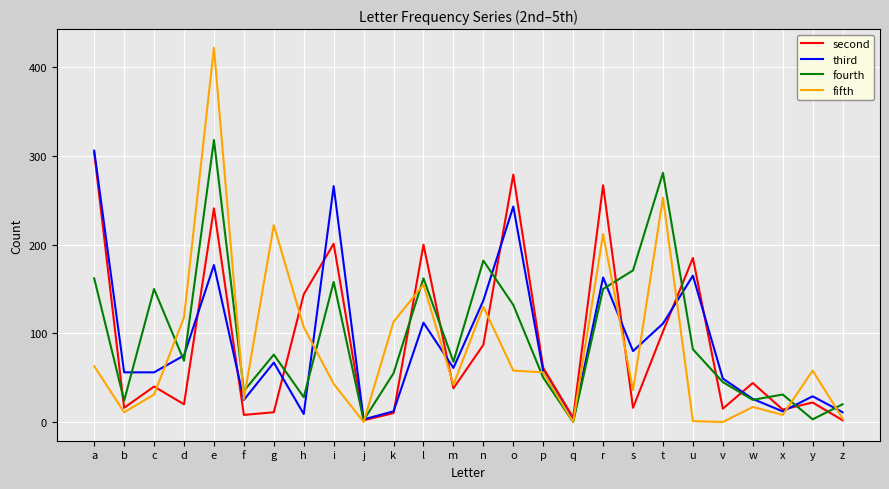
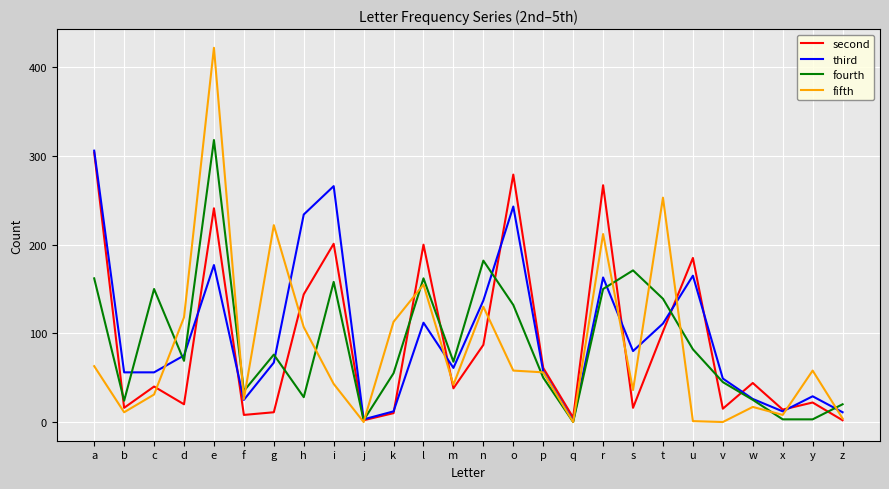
  {
    "second": {
      "b": 20,
      "c": 40,
      "d": 20,
      "e": 240,
      "f": 10,
      "g": 10,
      "h": 140,
      "i": 200,
      "l": 200,
      "m": 40,
      "n": 90,
      "o": 280,
      "p": 60,
      "q": 10,
      "r": 270,
      "s": 20,
      "t": 100,
      "u": 190,
      "v": 20,
      "w": 40,
      "y": 20
    },
    "third": {
      "b": 60,
      "c": 60,
      "d": 80,
      "e": 180,
      "g": 70,
-     "h": 10,
+     "h": 230,
      "i": 270,
      "l": 110,
      "m": 60,
      "n": 140,
      "o": 240,
      "r": 160,
      "s": 80,
      "t": 110,
      "u": 170,
      "v": 50,
      "y": 30,
      "z": 10
    },
    "fourth": {
      "a": 160,
      "b": 20,
      "c": 150,
      "d": 70,
      "e": 320,
      "f": 40,
      "g": 80,
      "h": 30,
      "i": 160,
      "k": 60,
      "l": 160,
      "m": 70,
      "n": 180,
      "o": 130,
      "p": 50,
      "r": 150,
      "s": 170,
-     "t": 280,
+     "t": 140,
      "u": 80,
      "v": 50,
-     "x": 30,
+     "x": 0,
      "y": 0,
      "z": 20
    },
    "fifth": {
      "a": 60,
      "b": 10,
      "c": 30,
      "d": 120,
      "e": 420,
      "g": 220,
      "h": 110,
      "i": 40,
      "k": 110,
      "l": 160,
      "m": 40,
      "n": 130,
      "o": 60,
      "r": 210,
      "s": 40,
      "t": 250,
      "u": 0,
      "v": 0,
      "w": 20,
      "x": 10,
      "y": 60
    }
  }
